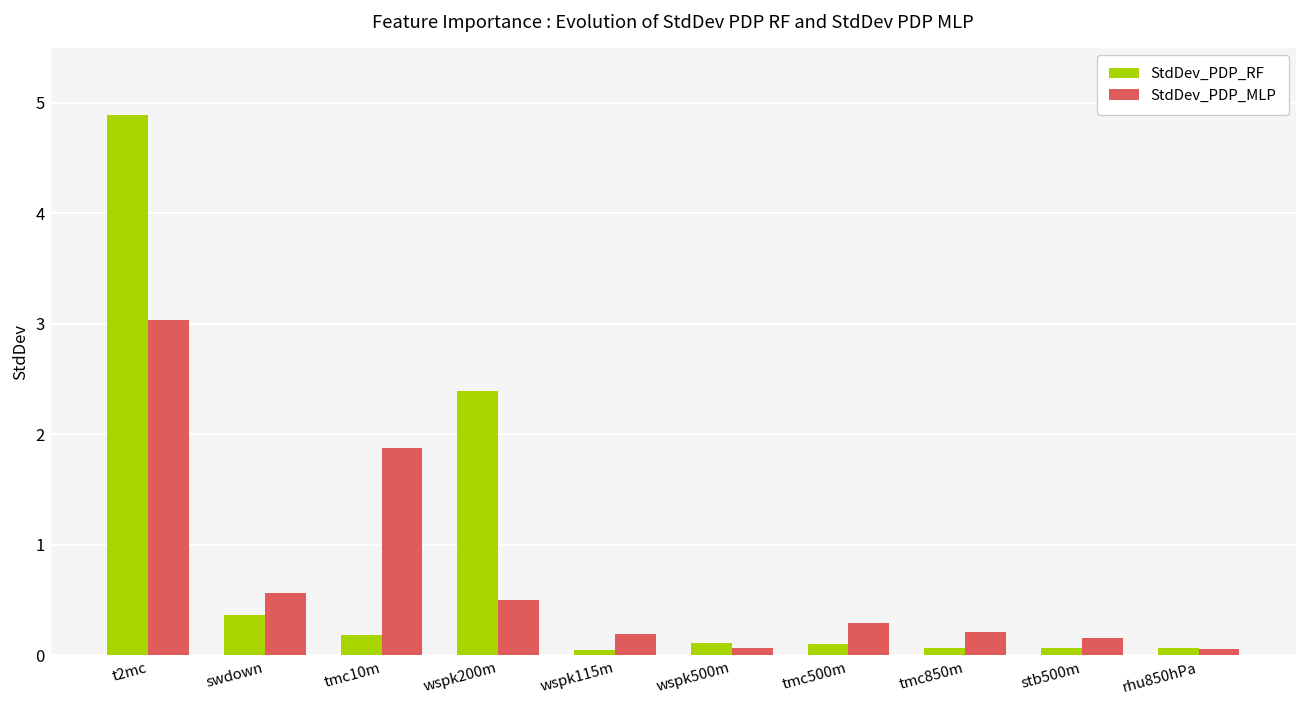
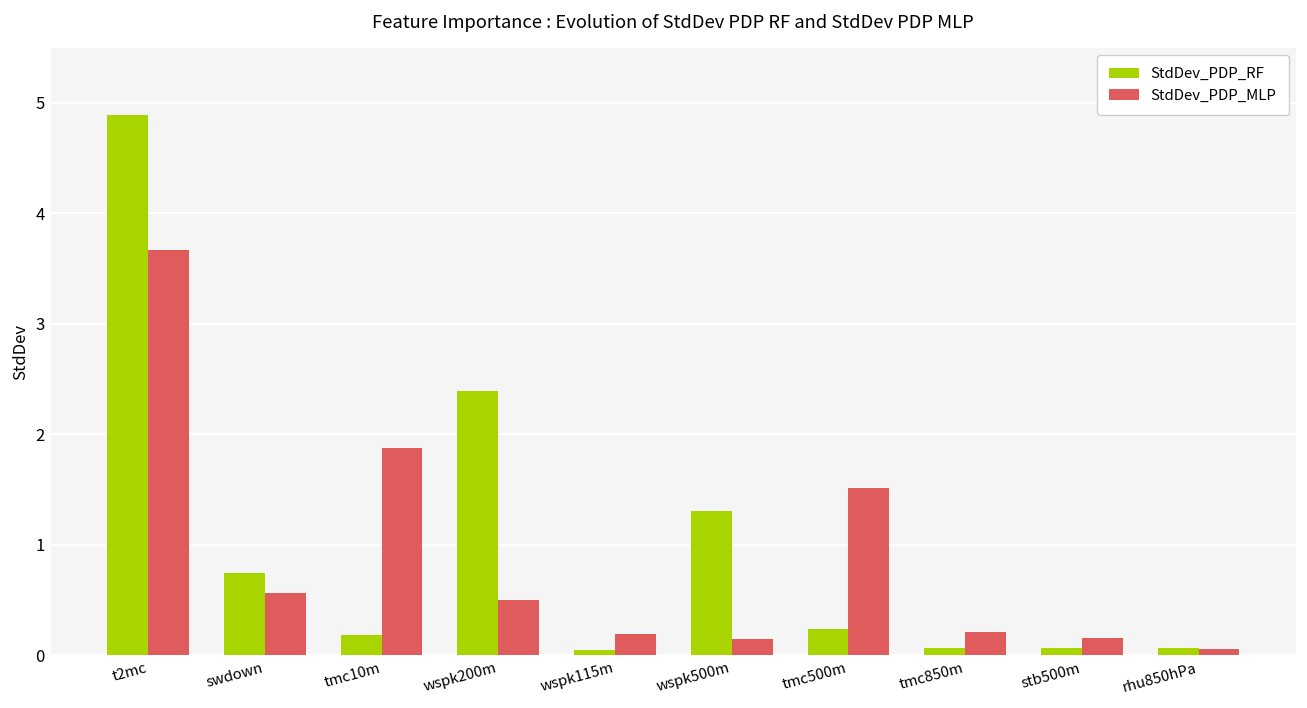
  {
    "StdDev_PDP_RF": {
      "t2mc": 4.9,
-     "swdown": 0.4,
+     "swdown": 0.7,
      "tmc10m": 0.2,
      "wspk200m": 2.4,
      "wspk115m": 0.0,
-     "wspk500m": 0.1,
-     "tmc500m": 0.1,
+     "wspk500m": 1.3,
+     "tmc500m": 0.2,
      "tmc850m": 0.1,
      "stb500m": 0.1,
      "rhu850hPa": 0.1
    },
    "StdDev_PDP_MLP": {
-     "t2mc": 3.0,
+     "t2mc": 3.7,
      "swdown": 0.6,
      "tmc10m": 1.9,
      "wspk200m": 0.5,
      "wspk115m": 0.2,
-     "wspk500m": 0.1,
-     "tmc500m": 0.3,
+     "wspk500m": 0.2,
+     "tmc500m": 1.5,
      "tmc850m": 0.2,
      "stb500m": 0.2,
      "rhu850hPa": 0.1
    }
  }
